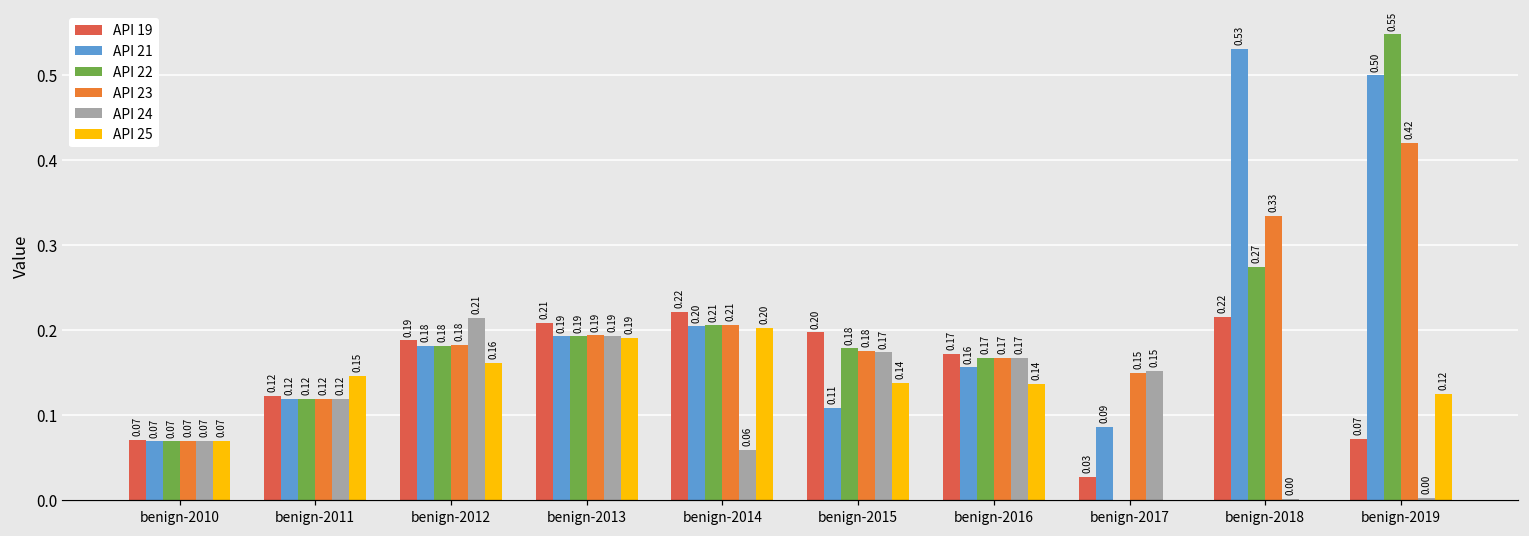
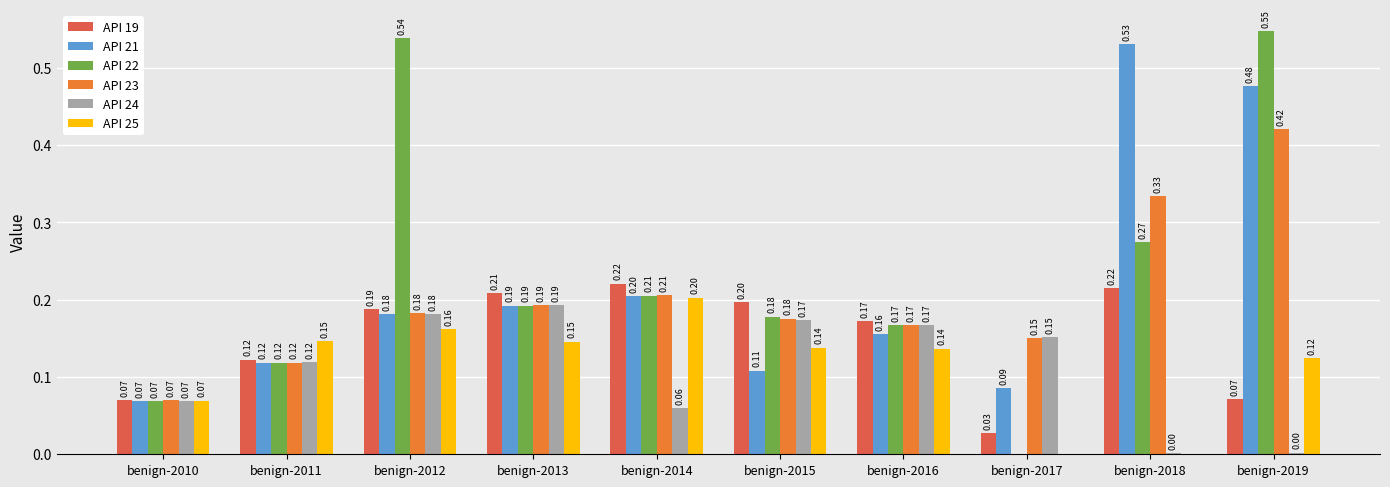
  {
    "API 21": {
      "benign-2010": 0.07,
      "benign-2011": 0.12,
      "benign-2012": 0.18,
      "benign-2013": 0.19,
      "benign-2014": 0.20,
      "benign-2015": 0.11,
      "benign-2016": 0.16,
      "benign-2017": 0.09,
      "benign-2018": 0.53,
-     "benign-2019": 0.50
+     "benign-2019": 0.48
    },
    "API 22": {
      "benign-2010": 0.07,
      "benign-2011": 0.12,
-     "benign-2012": 0.18,
+     "benign-2012": 0.54,
      "benign-2013": 0.19,
      "benign-2014": 0.21,
      "benign-2015": 0.18,
      "benign-2016": 0.17,
      "benign-2018": 0.27,
      "benign-2019": 0.55
    },
    "API 24": {
      "benign-2010": 0.07,
      "benign-2011": 0.12,
-     "benign-2012": 0.21,
+     "benign-2012": 0.18,
      "benign-2013": 0.19,
      "benign-2014": 0.06,
      "benign-2015": 0.17,
      "benign-2016": 0.17,
      "benign-2017": 0.15,
      "benign-2018": 0.00,
      "benign-2019": 0.00
    },
    "API 25": {
      "benign-2010": 0.07,
      "benign-2011": 0.15,
      "benign-2012": 0.16,
-     "benign-2013": 0.19,
+     "benign-2013": 0.15,
      "benign-2014": 0.20,
      "benign-2015": 0.14,
      "benign-2016": 0.14,
      "benign-2019": 0.12
    }
  }
